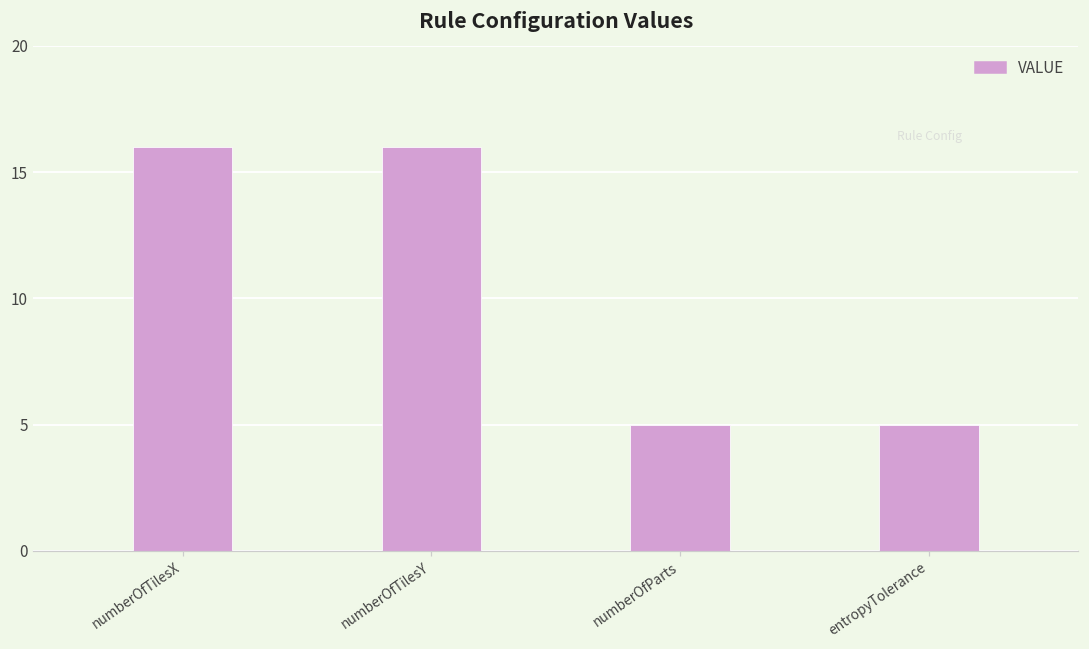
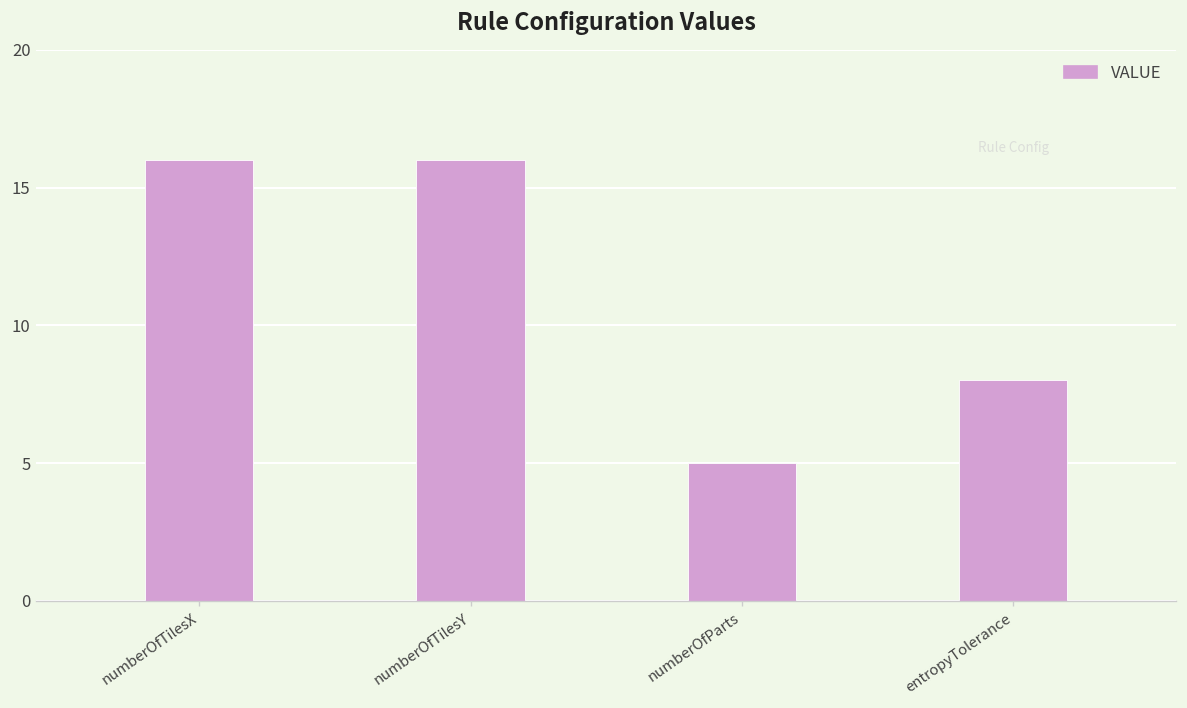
  {
    "numberOfTilesX": 16,
    "numberOfTilesY": 16,
    "numberOfParts": 5,
-   "entropyTolerance": 5
+   "entropyTolerance": 8
  }
